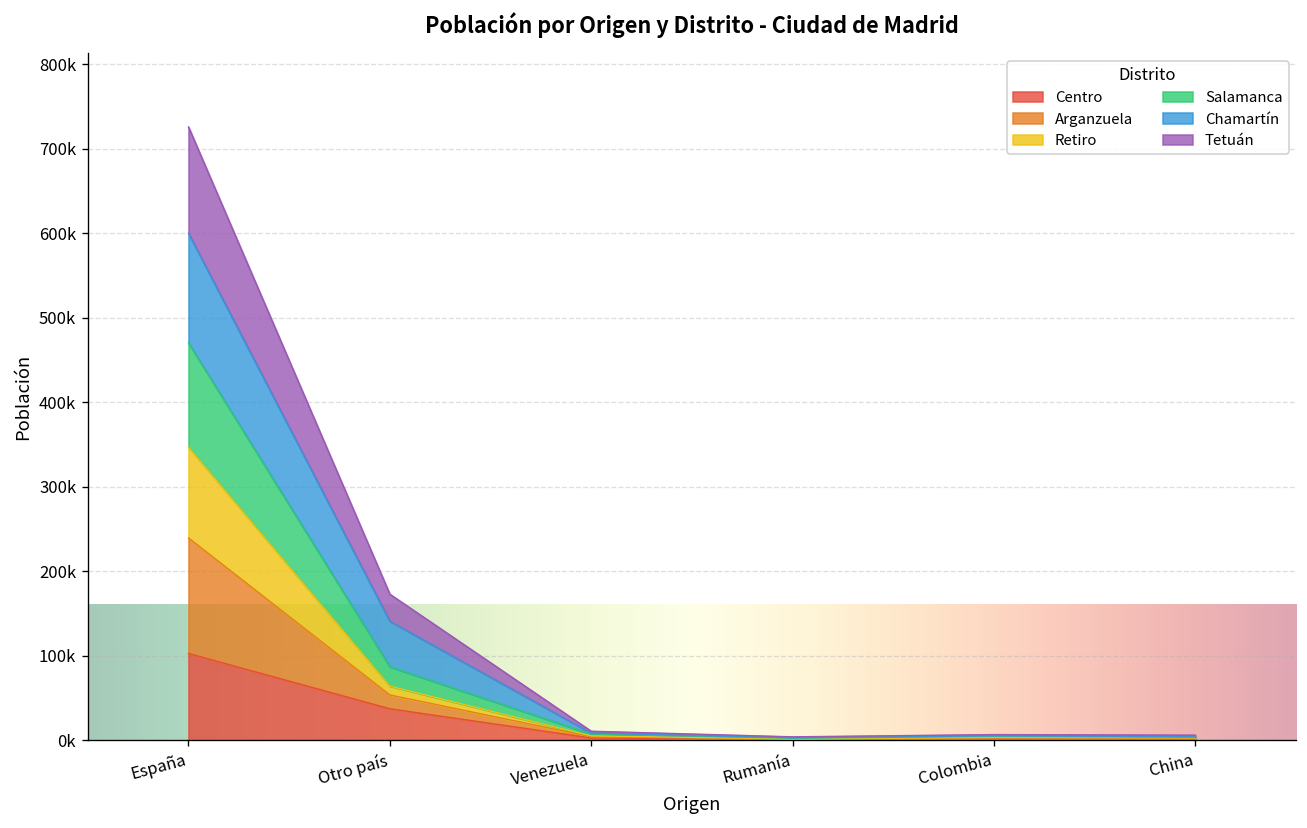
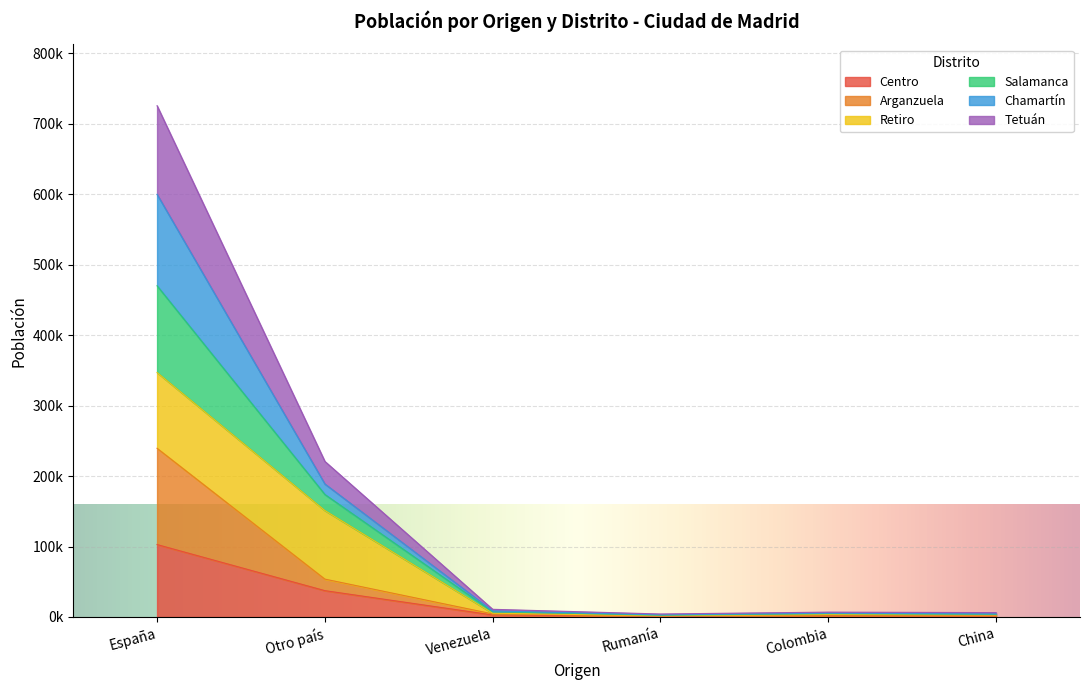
  {
    "Retiro": {
      "España": 110000,
-     "Otro país": 10000
+     "Otro país": 100000
    },
    "Salamanca": {
      "España": 120000,
      "Otro país": 20000
    },
    "Chamartín": {
      "España": 130000,
-     "Otro país": 50000
+     "Otro país": 10000
    },
    "Tetuán": {
      "España": 130000,
      "Otro país": 30000
    }
  }
